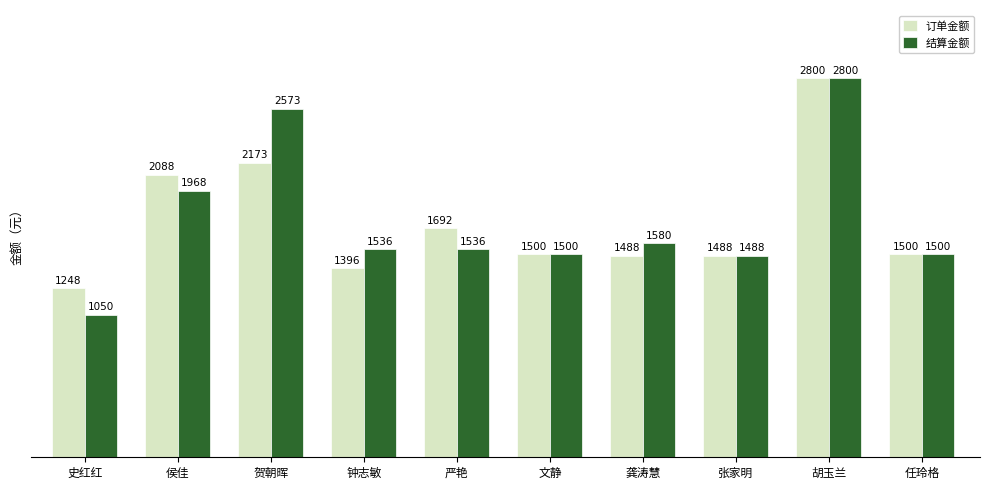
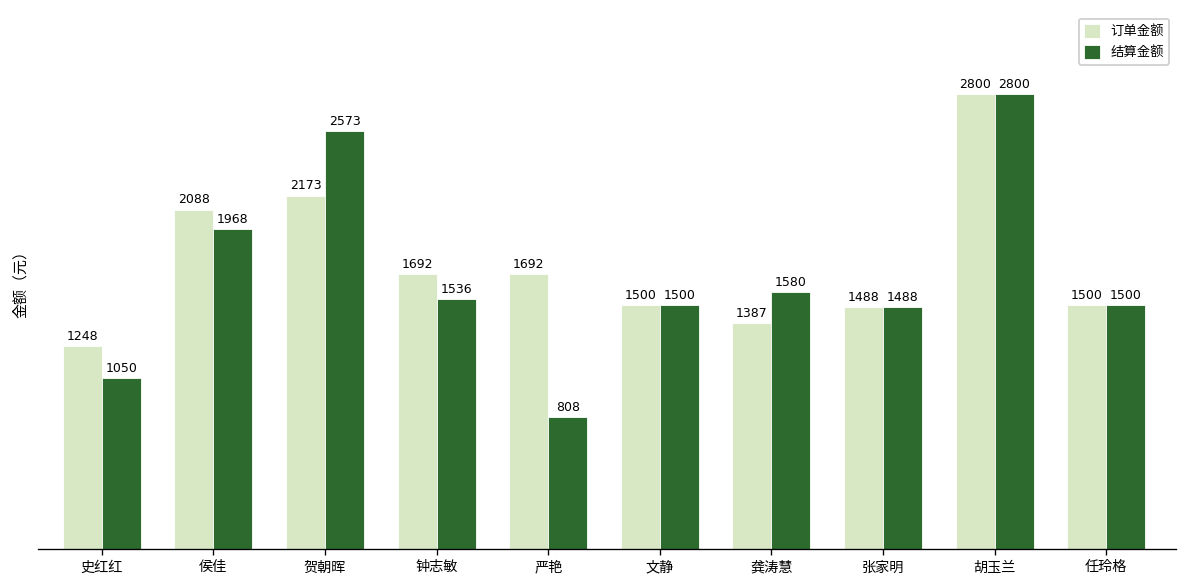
  {
    "订单金额": {
      "史红红": 1248,
      "侯佳": 2088,
      "贺朝晖": 2173,
-     "钟志敏": 1396,
+     "钟志敏": 1692,
      "严艳": 1692,
      "文静": 1500,
-     "龚涛慧": 1488,
+     "龚涛慧": 1387,
      "张家明": 1488,
      "胡玉兰": 2800,
      "任玲格": 1500
    },
    "结算金额": {
      "史红红": 1050,
      "侯佳": 1968,
      "贺朝晖": 2573,
      "钟志敏": 1536,
-     "严艳": 1536,
+     "严艳": 808,
      "文静": 1500,
      "龚涛慧": 1580,
      "张家明": 1488,
      "胡玉兰": 2800,
      "任玲格": 1500
    }
  }
